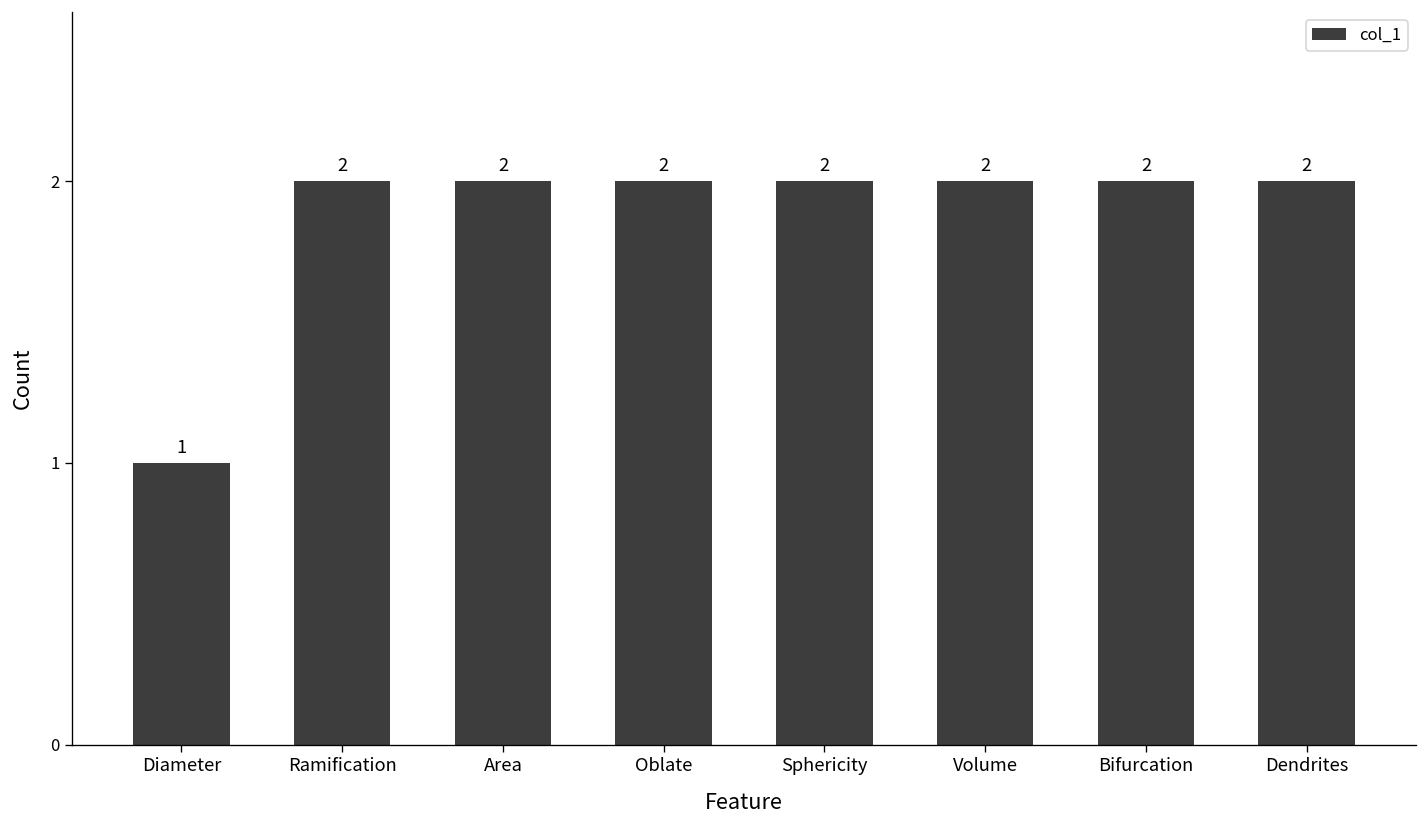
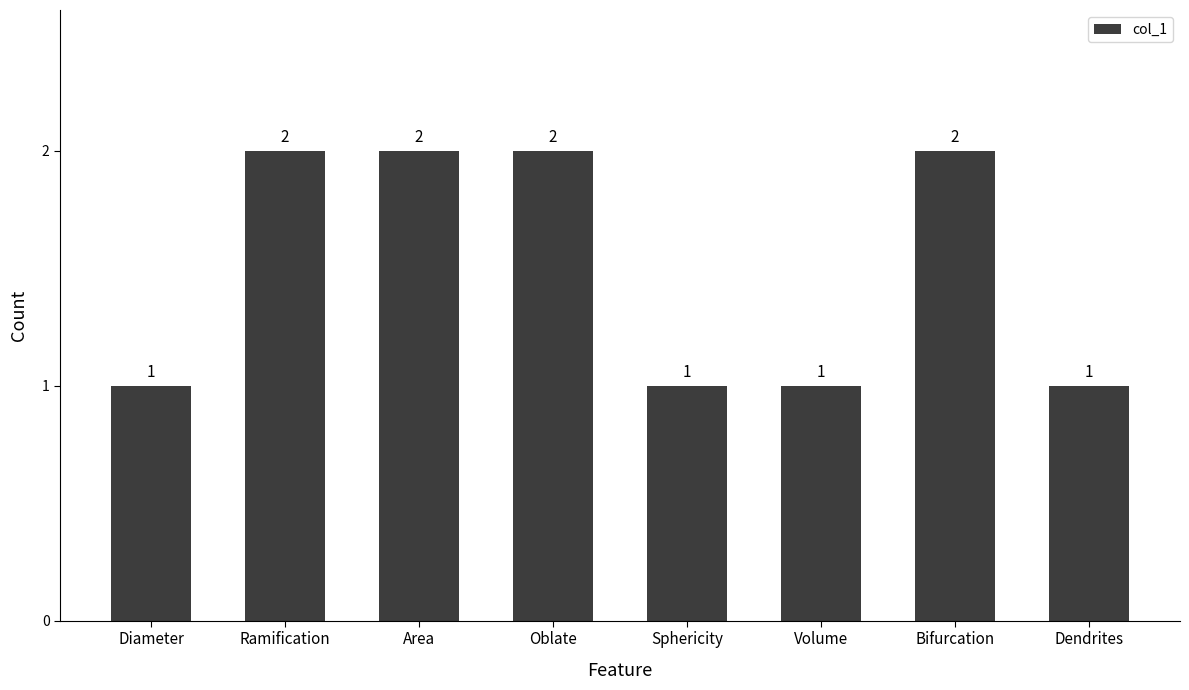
  {
    "Diameter": 1,
    "Ramification": 2,
    "Area": 2,
    "Oblate": 2,
-   "Sphericity": 2,
-   "Volume": 2,
+   "Sphericity": 1,
+   "Volume": 1,
    "Bifurcation": 2,
-   "Dendrites": 2
+   "Dendrites": 1
  }
